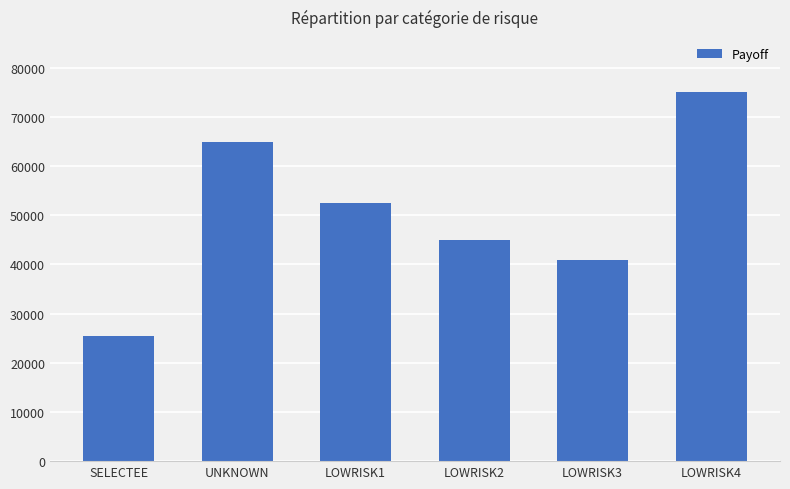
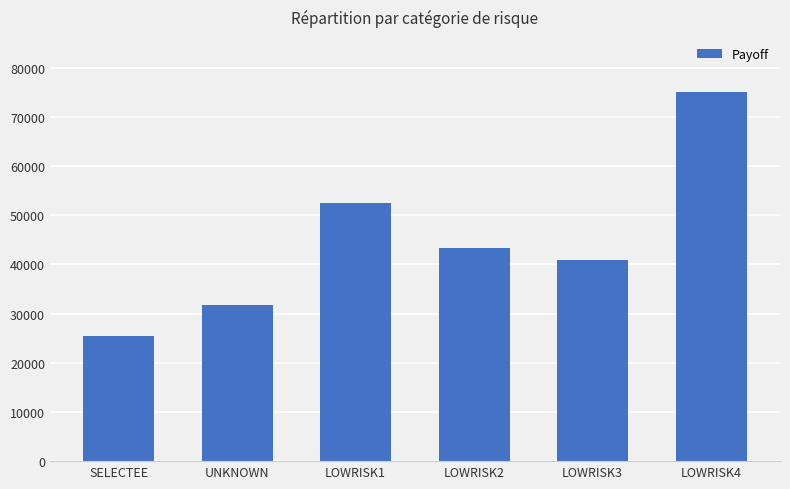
  {
    "SELECTEE": 25000,
-   "UNKNOWN": 65000,
+   "UNKNOWN": 32000,
    "LOWRISK1": 53000,
-   "LOWRISK2": 45000,
+   "LOWRISK2": 43000,
    "LOWRISK3": 41000,
    "LOWRISK4": 75000
  }
